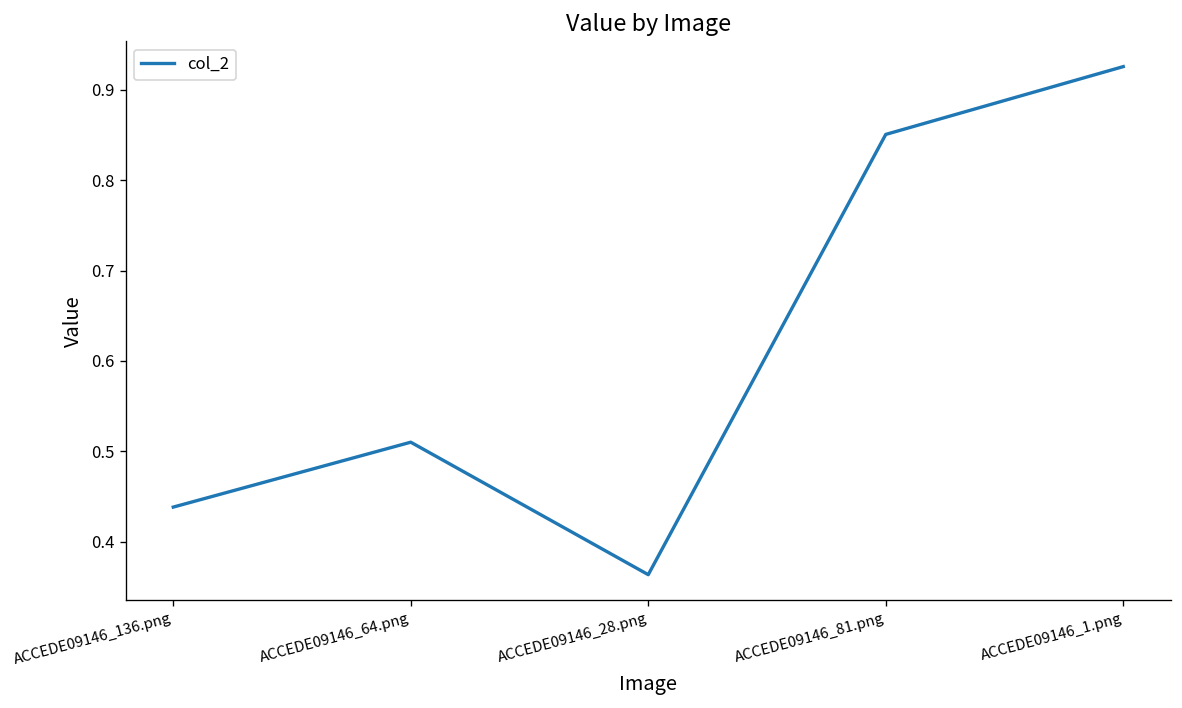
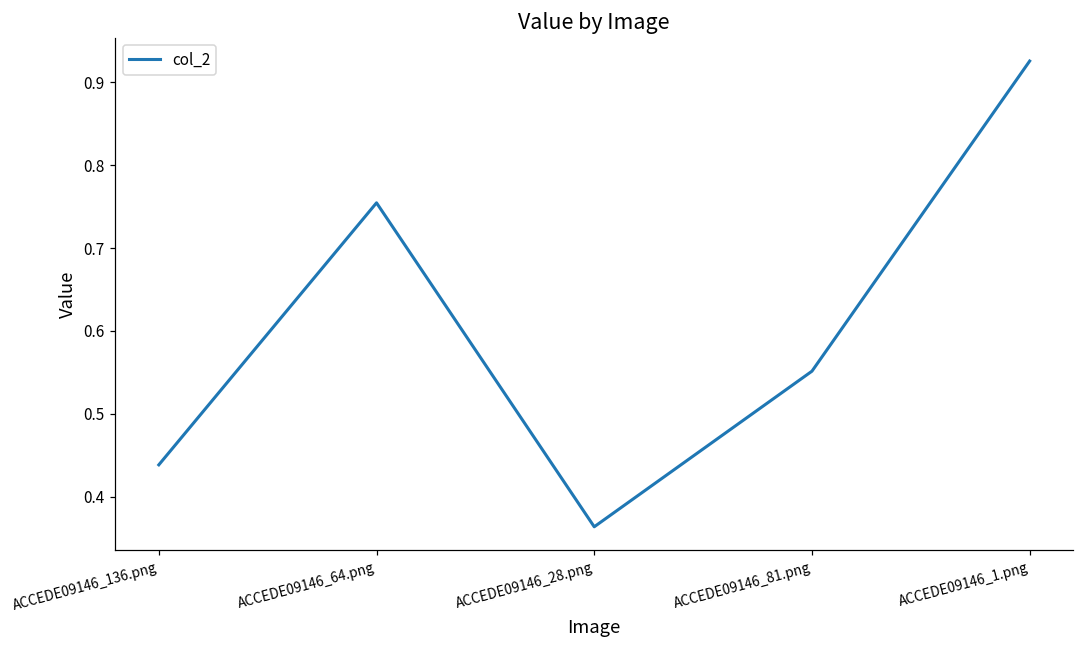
  {
    "ACCEDE09146_136.png": 0.44,
-   "ACCEDE09146_64.png": 0.51,
+   "ACCEDE09146_64.png": 0.75,
    "ACCEDE09146_28.png": 0.36,
-   "ACCEDE09146_81.png": 0.85,
+   "ACCEDE09146_81.png": 0.55,
    "ACCEDE09146_1.png": 0.93
  }
